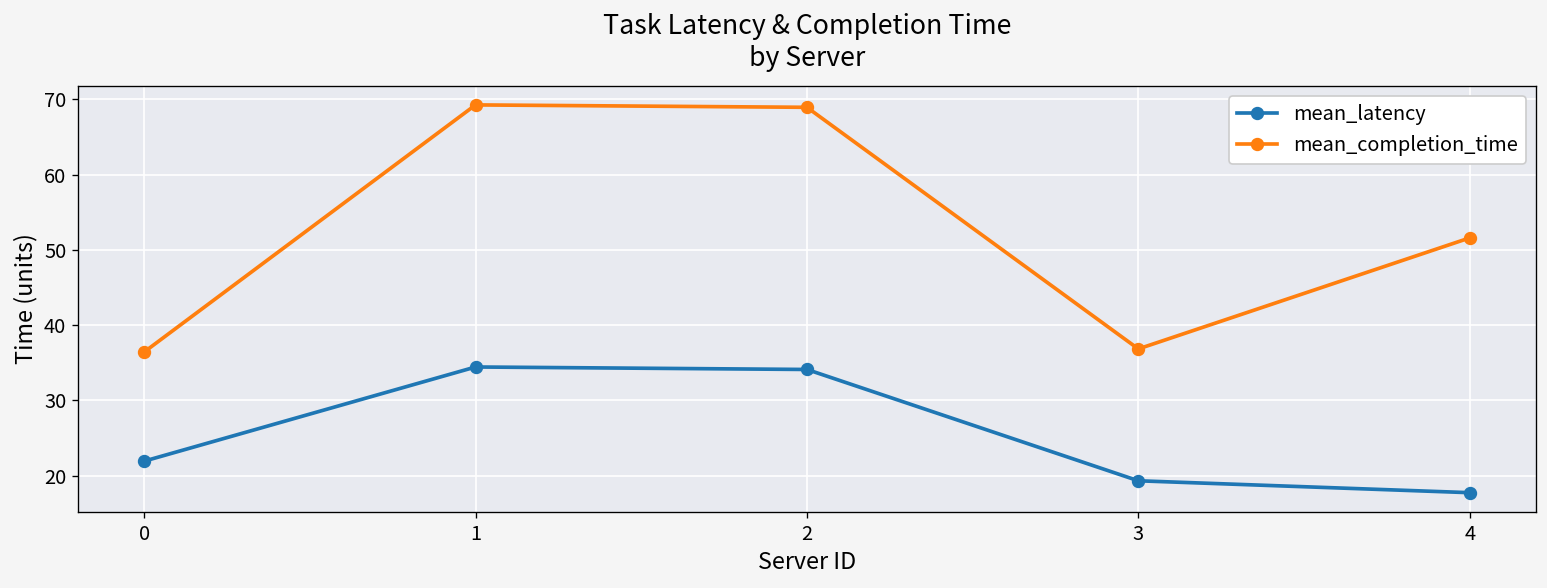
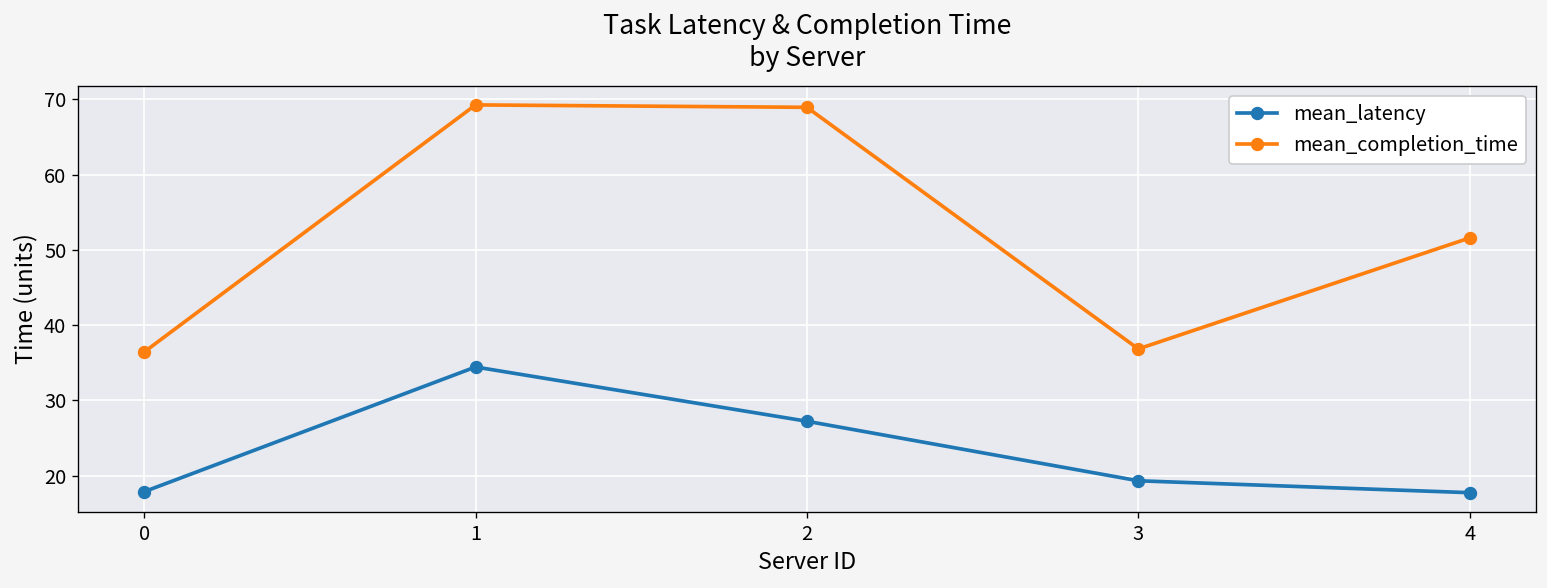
  {
    "mean_latency": {
-     "0": 22,
+     "0": 18,
      "1": 34,
-     "2": 34,
+     "2": 27,
      "3": 19,
      "4": 18
    },
    "mean_completion_time": {
      "0": 36,
      "1": 69,
      "2": 69,
      "3": 37,
      "4": 52
    }
  }
